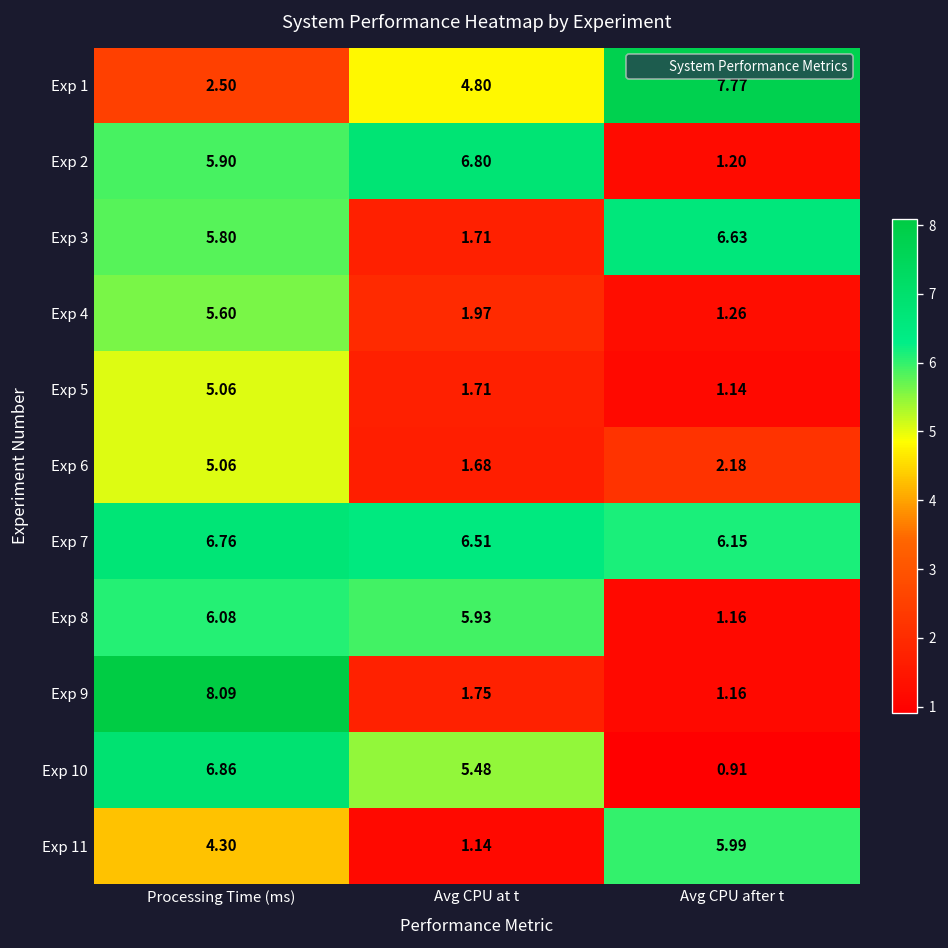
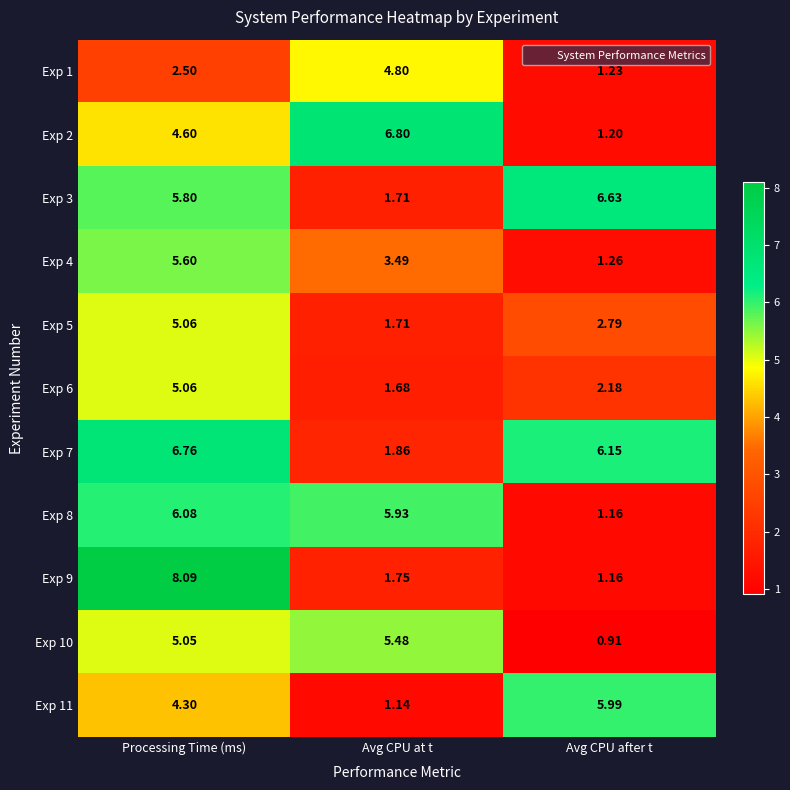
  {
    "Exp 1": {
      "Processing Time (ms)": 2.50,
      "Avg CPU at t": 4.80,
-     "Avg CPU after t": 7.77
+     "Avg CPU after t": 1.23
    },
    "Exp 2": {
-     "Processing Time (ms)": 5.90,
+     "Processing Time (ms)": 4.60,
      "Avg CPU at t": 6.80,
      "Avg CPU after t": 1.20
    },
    "Exp 3": {
      "Processing Time (ms)": 5.80,
      "Avg CPU at t": 1.71,
      "Avg CPU after t": 6.63
    },
    "Exp 4": {
      "Processing Time (ms)": 5.60,
-     "Avg CPU at t": 1.97,
+     "Avg CPU at t": 3.49,
      "Avg CPU after t": 1.26
    },
    "Exp 5": {
      "Processing Time (ms)": 5.06,
      "Avg CPU at t": 1.71,
-     "Avg CPU after t": 1.14
+     "Avg CPU after t": 2.79
    },
    "Exp 6": {
      "Processing Time (ms)": 5.06,
      "Avg CPU at t": 1.68,
      "Avg CPU after t": 2.18
    },
    "Exp 7": {
      "Processing Time (ms)": 6.76,
-     "Avg CPU at t": 6.51,
+     "Avg CPU at t": 1.86,
      "Avg CPU after t": 6.15
    },
    "Exp 8": {
      "Processing Time (ms)": 6.08,
      "Avg CPU at t": 5.93,
      "Avg CPU after t": 1.16
    },
    "Exp 9": {
      "Processing Time (ms)": 8.09,
      "Avg CPU at t": 1.75,
      "Avg CPU after t": 1.16
    },
    "Exp 10": {
-     "Processing Time (ms)": 6.86,
+     "Processing Time (ms)": 5.05,
      "Avg CPU at t": 5.48,
      "Avg CPU after t": 0.91
    },
    "Exp 11": {
      "Processing Time (ms)": 4.30,
      "Avg CPU at t": 1.14,
      "Avg CPU after t": 5.99
    }
  }
